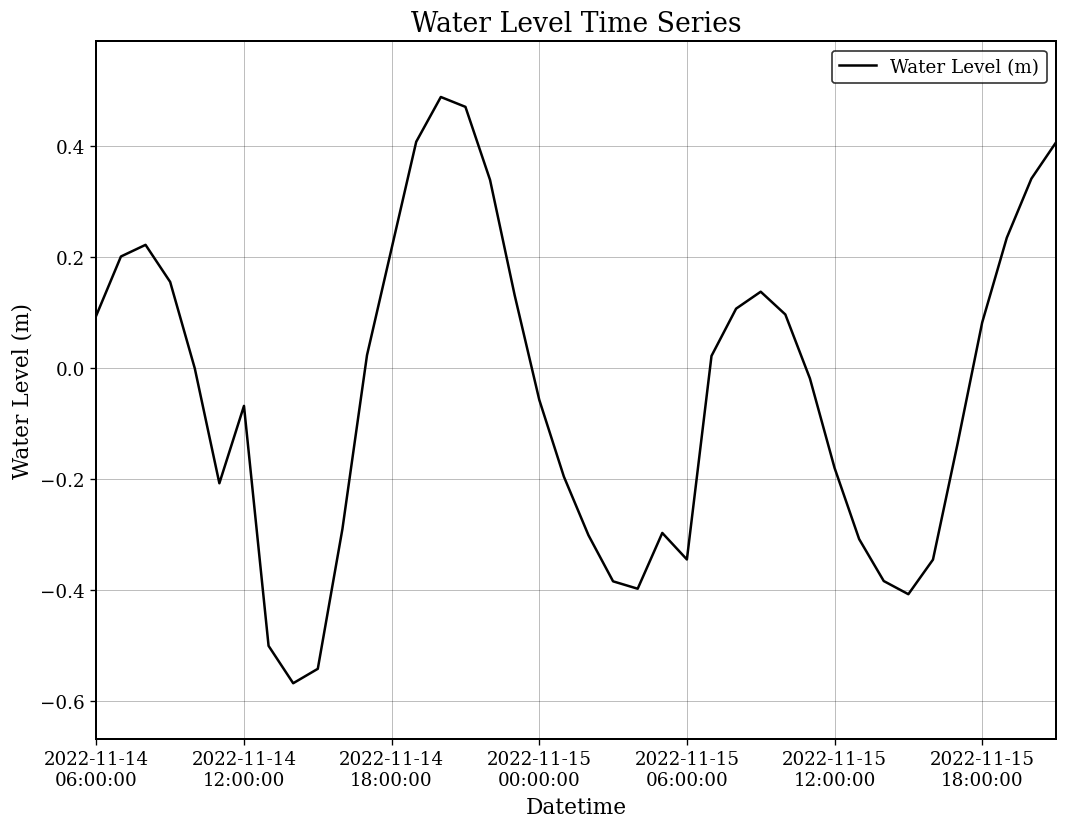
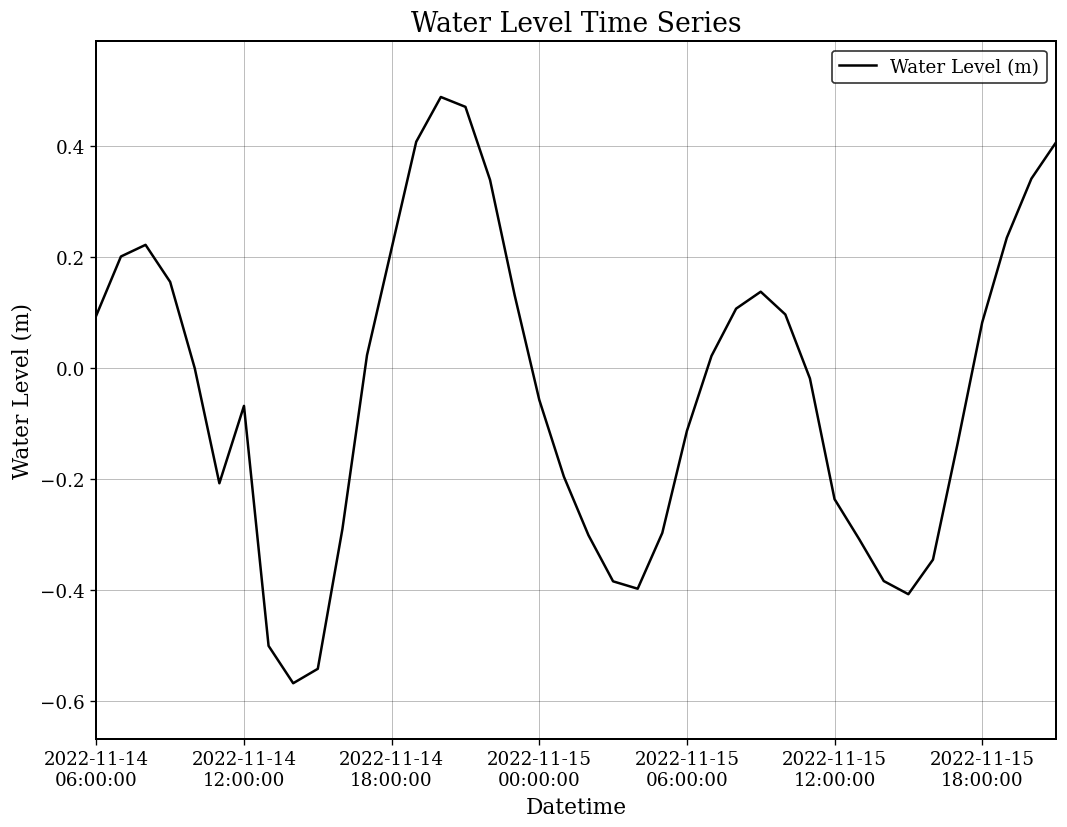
  {
    "2022-11-14 06:00:00": 0.09,
    "2022-11-14 12:00:00": -0.07,
    "2022-11-14 18:00:00": 0.21,
    "2022-11-15 00:00:00": -0.06,
-   "2022-11-15 06:00:00": -0.34,
-   "2022-11-15 12:00:00": -0.18,
+   "2022-11-15 06:00:00": -0.11,
+   "2022-11-15 12:00:00": -0.24,
    "2022-11-15 18:00:00": 0.08
  }
